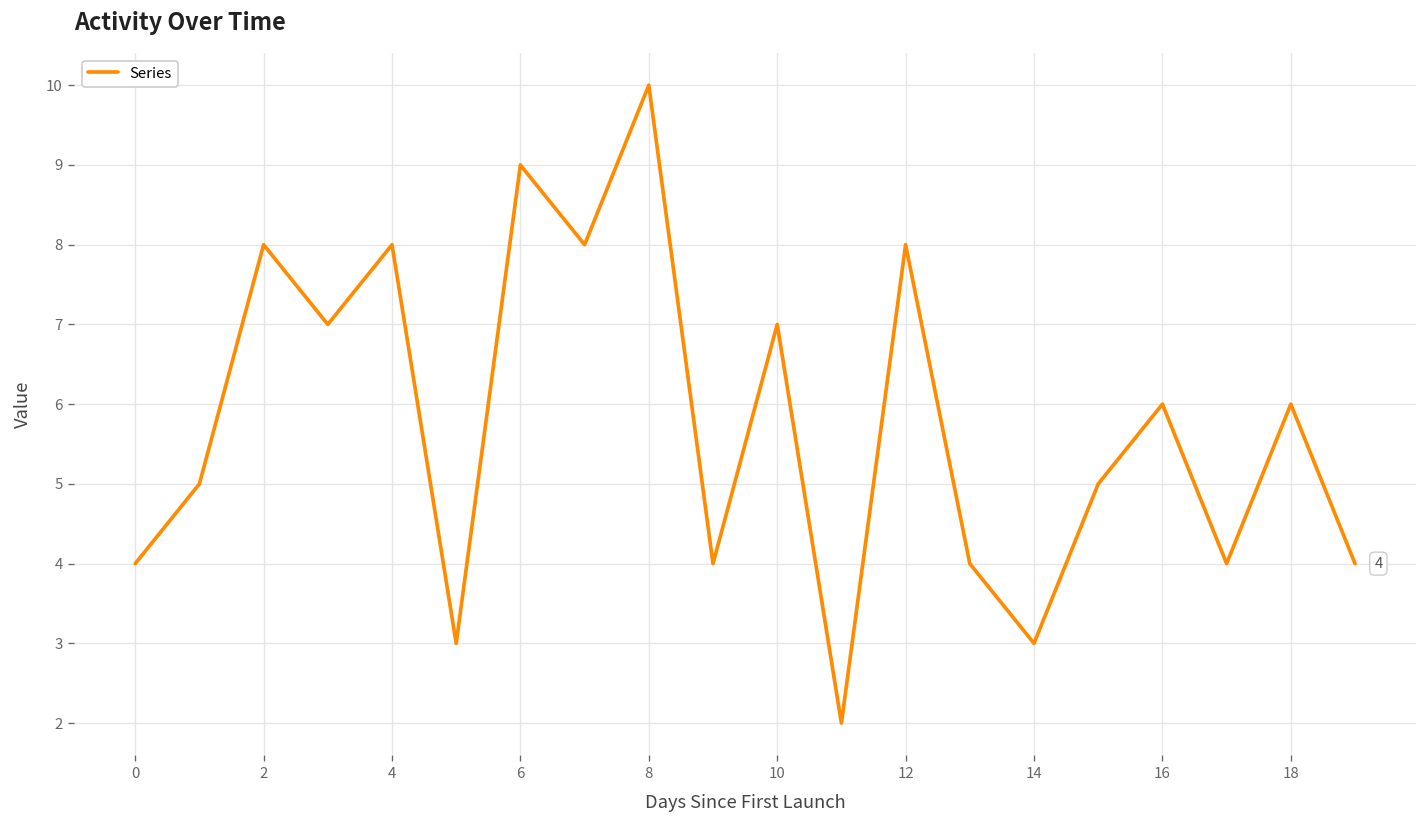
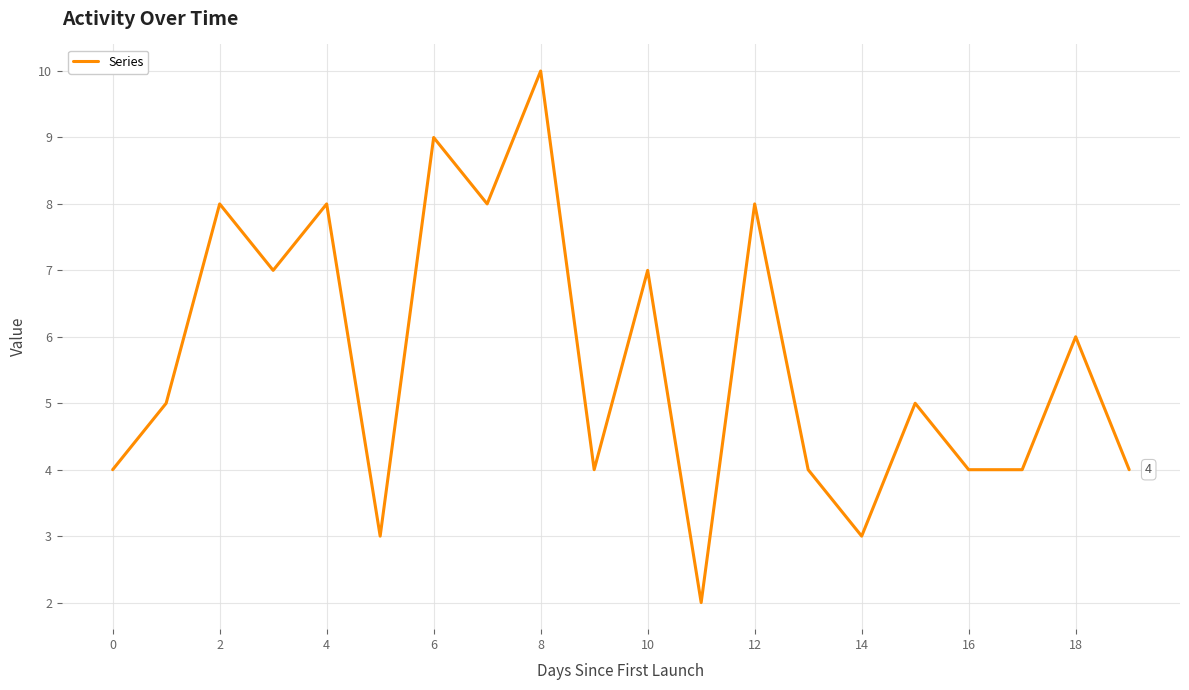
  {
    "0": 4,
    "2": 8,
    "4": 8,
    "6": 9,
    "8": 10,
    "10": 7,
    "12": 8,
    "14": 3,
-   "16": 6,
+   "16": 4,
    "18": 6
  }
